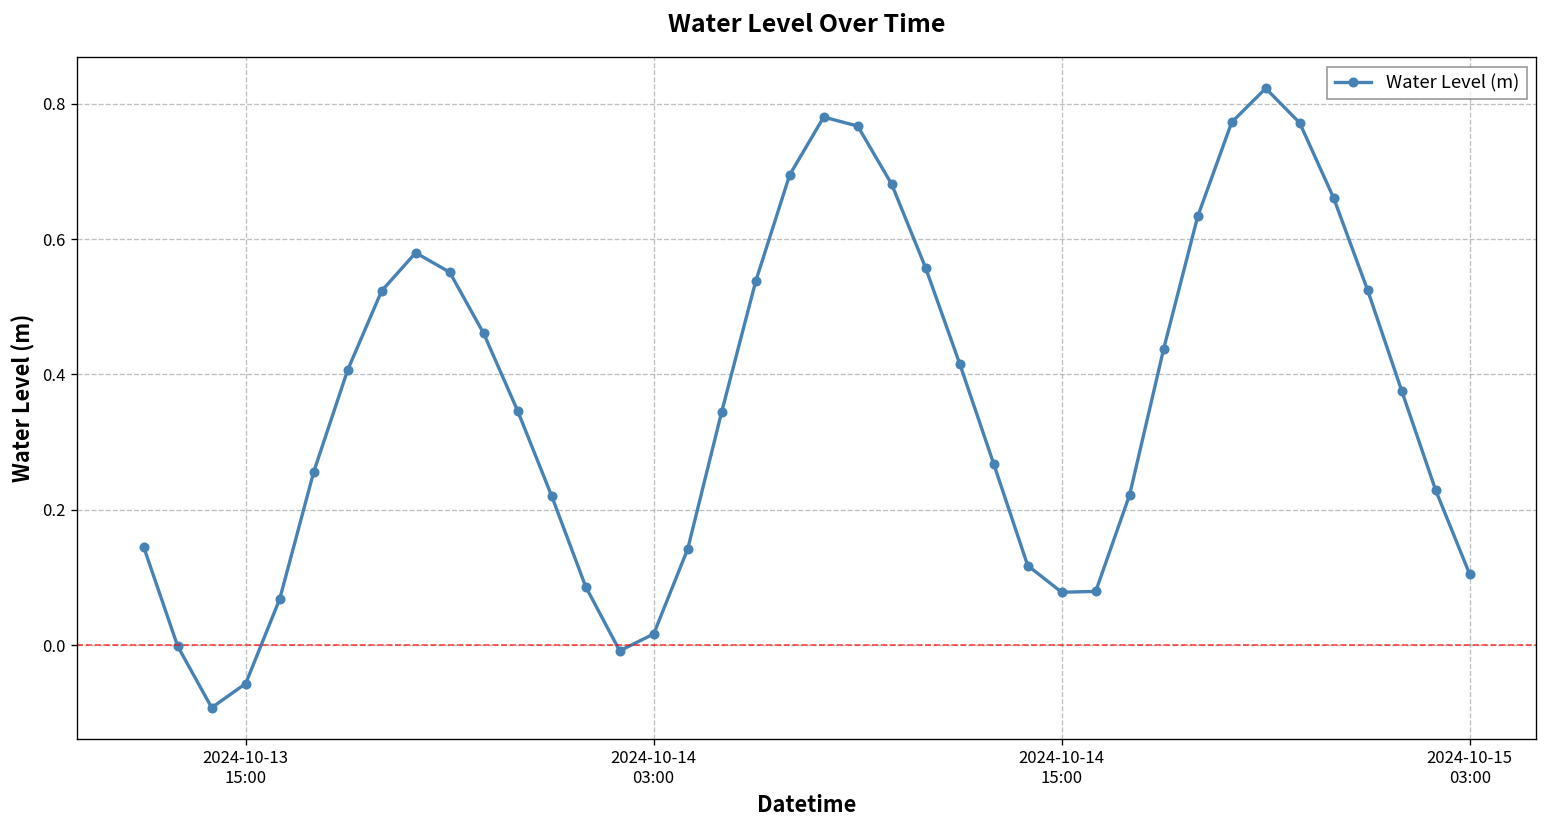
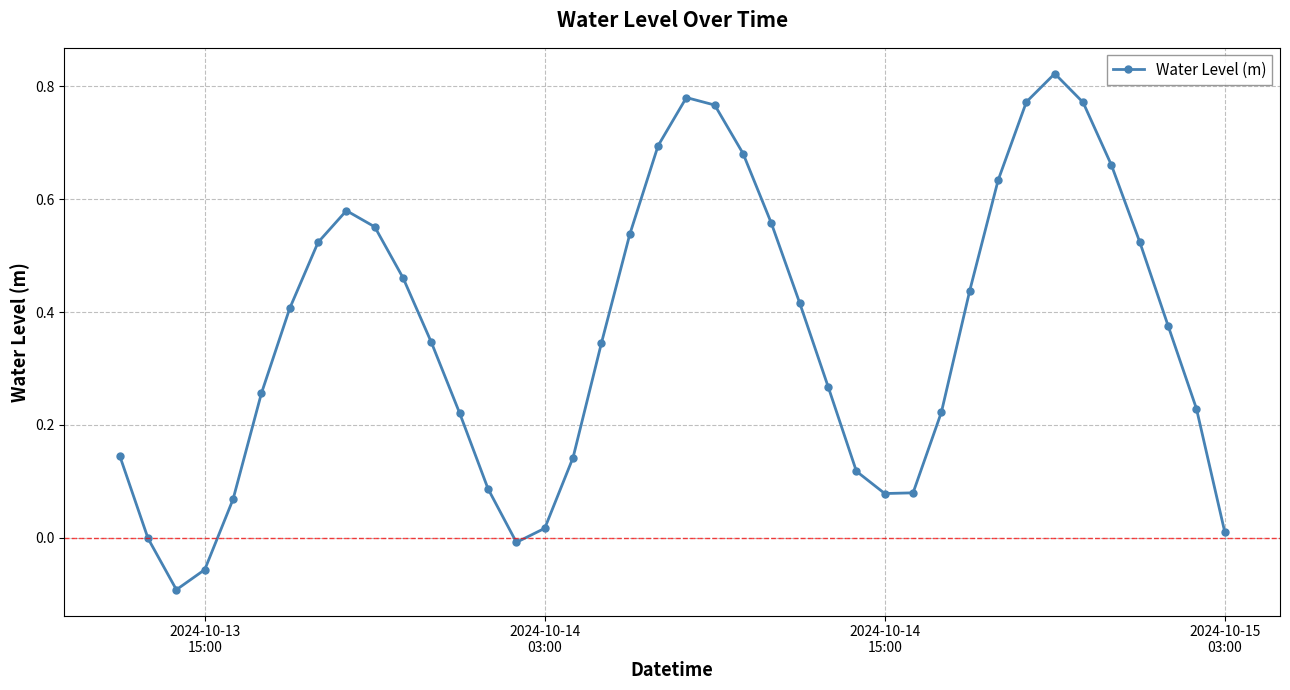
  {
    "2024-10-13 15:00": -0.06,
    "2024-10-14 03:00": 0.02,
    "2024-10-14 15:00": 0.08,
-   "2024-10-15 03:00": 0.10
+   "2024-10-15 03:00": 0.01
  }
